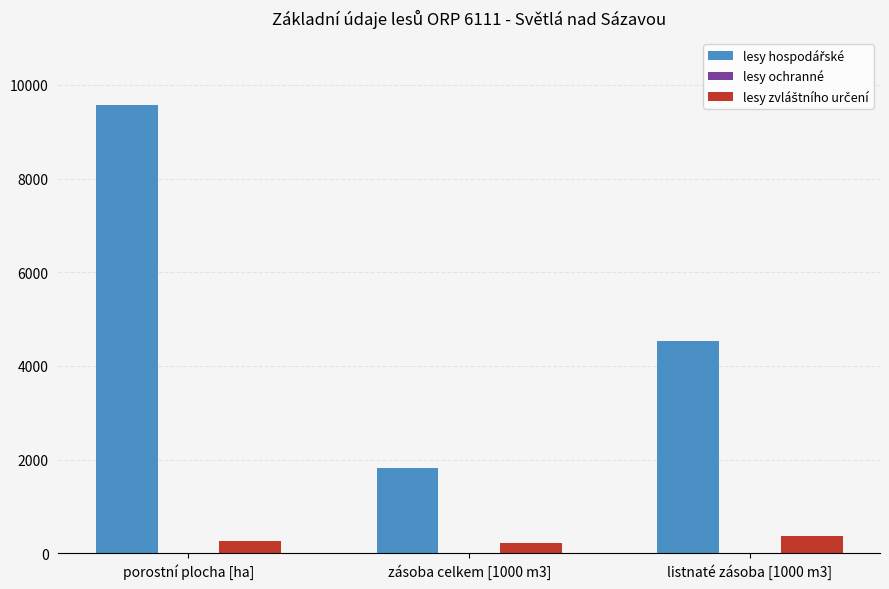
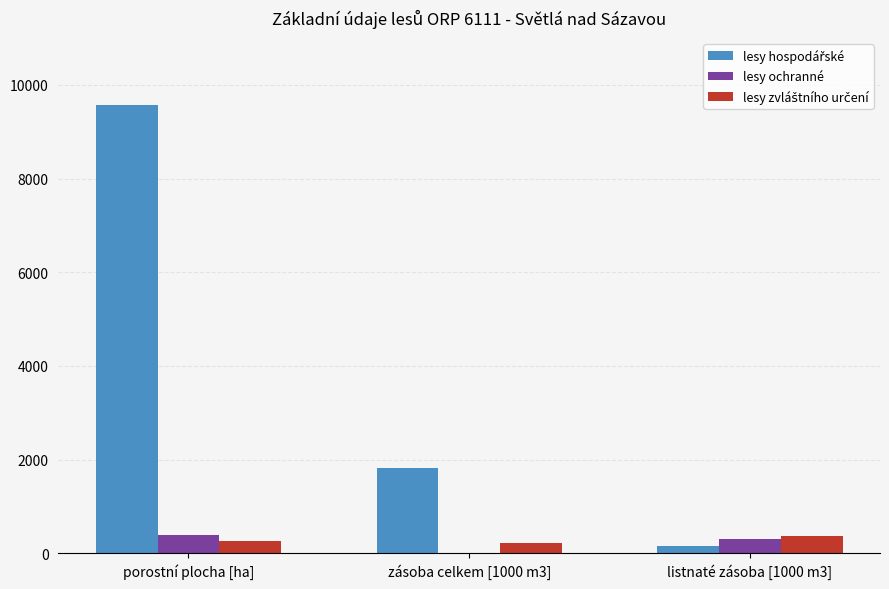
  {
    "lesy hospodářské": {
      "porostní plocha [ha]": 9600,
      "zásoba celkem [1000 m3]": 1800,
-     "listnaté zásoba [1000 m3]": 4500
+     "listnaté zásoba [1000 m3]": 200
    },
    "lesy ochranné": {
-     "porostní plocha [ha]": 0,
-     "listnaté zásoba [1000 m3]": 0
+     "porostní plocha [ha]": 400,
+     "listnaté zásoba [1000 m3]": 300
    },
    "lesy zvláštního určení": {
      "porostní plocha [ha]": 300,
      "zásoba celkem [1000 m3]": 200,
      "listnaté zásoba [1000 m3]": 400
    }
  }
